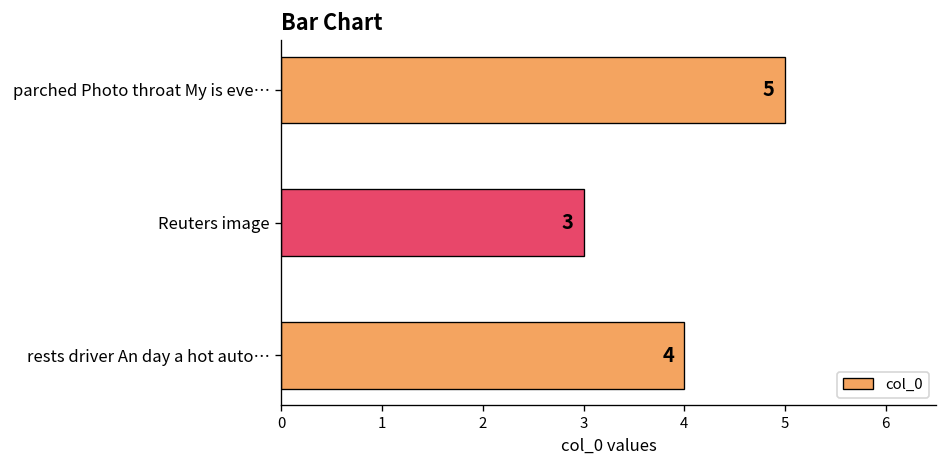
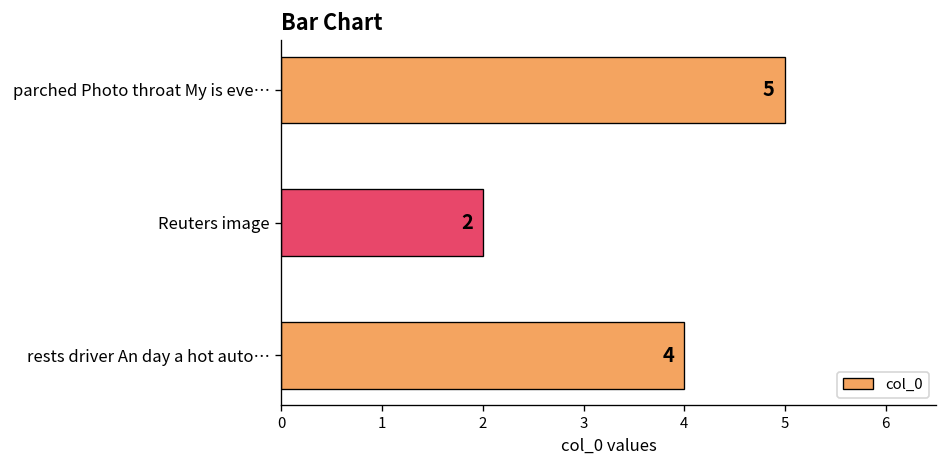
  {
    "parched Photo throat My is eve…": 5,
-   "Reuters image": 3,
+   "Reuters image": 2,
    "rests driver An day a hot auto…": 4
  }
